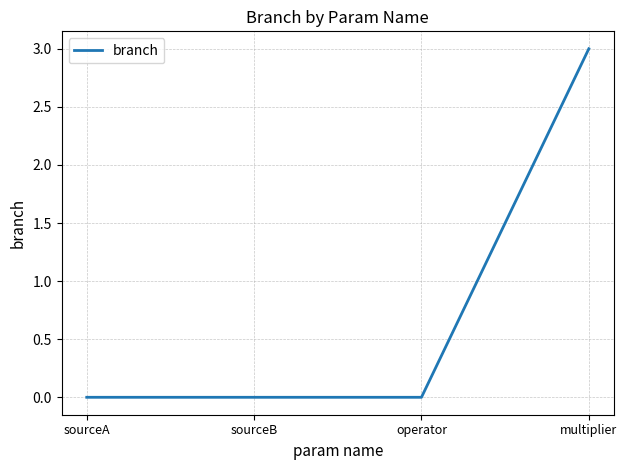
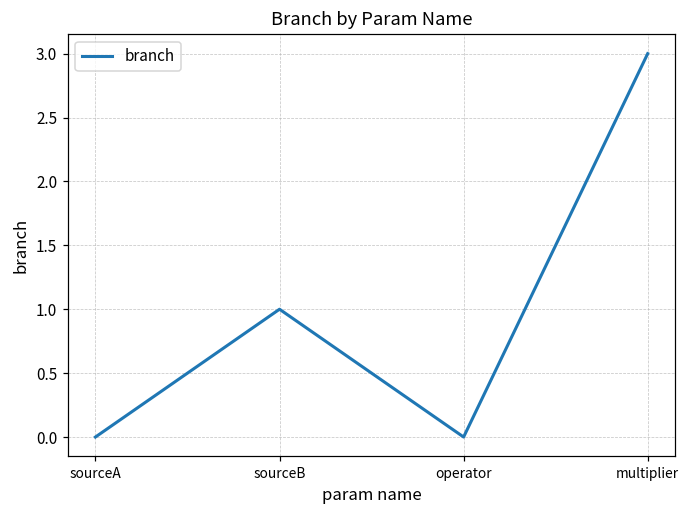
  {
    "sourceA": 0,
-   "sourceB": 0,
+   "sourceB": 1,
    "operator": 0,
    "multiplier": 3
  }
